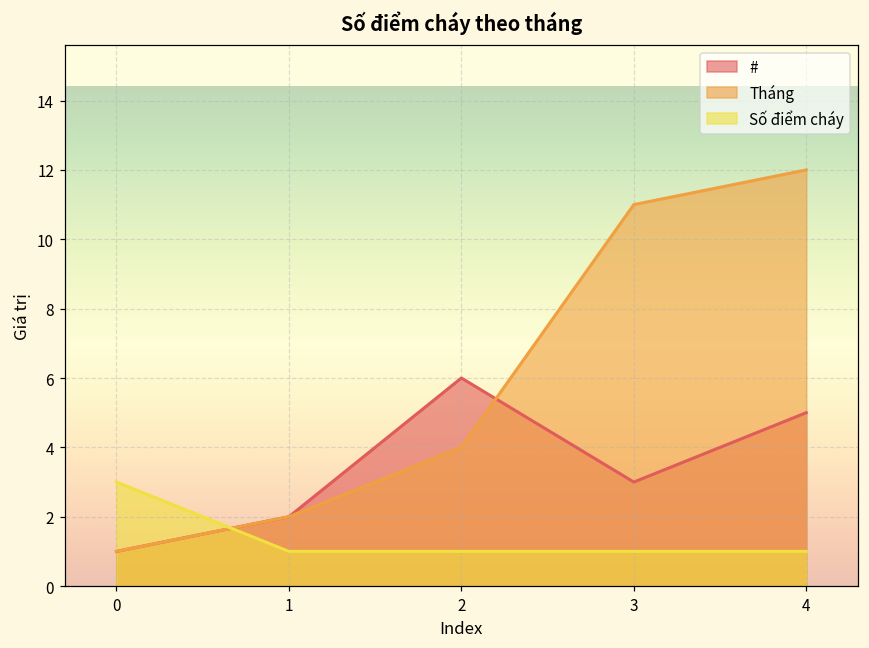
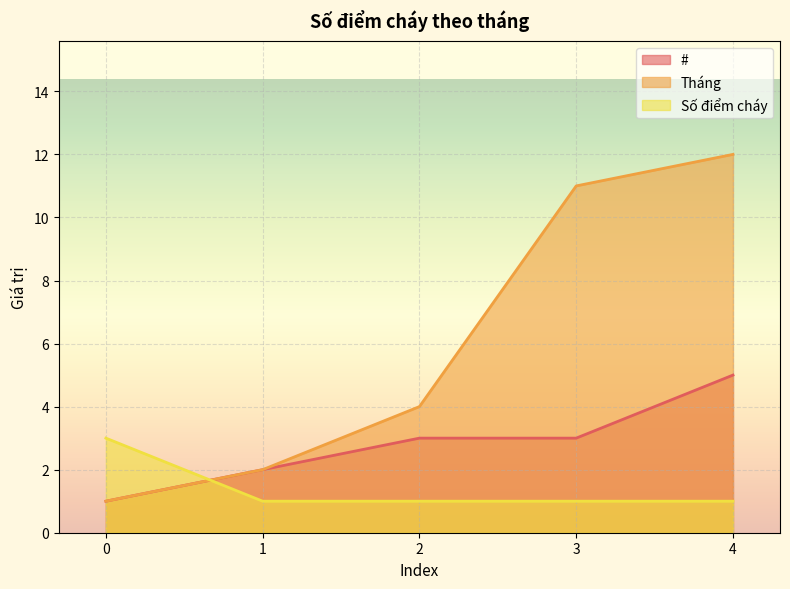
  {
    "#": {
-     "2": 6,
+     "2": 3,
      "3": 3,
      "4": 5
    }
  }
